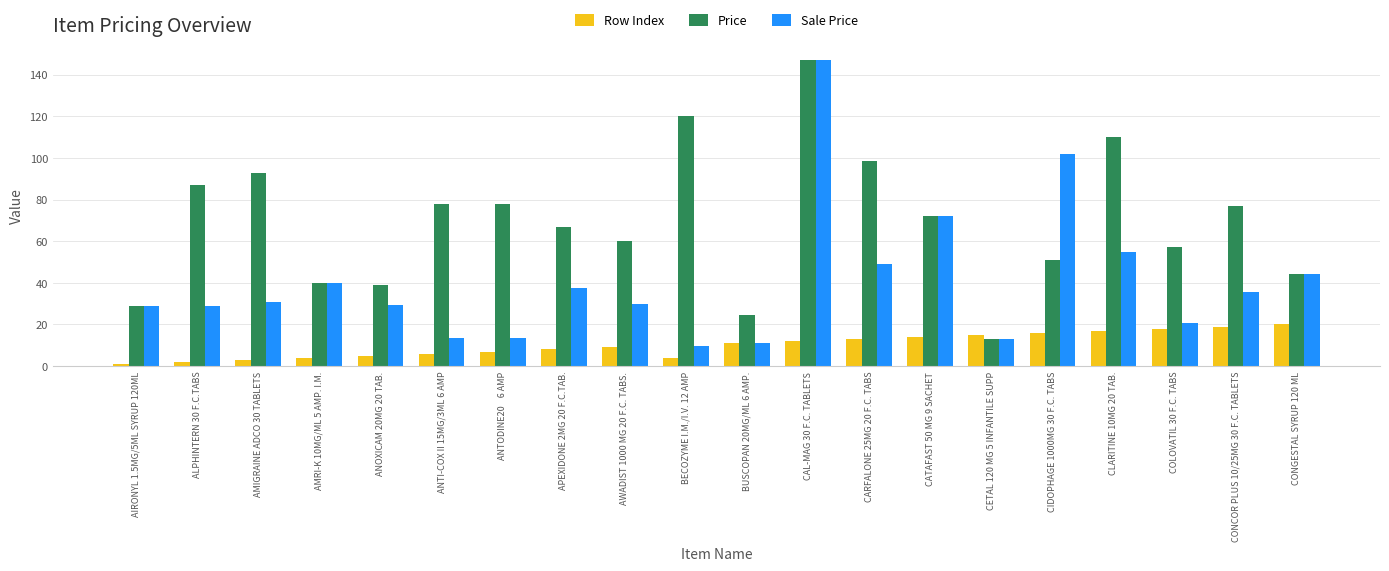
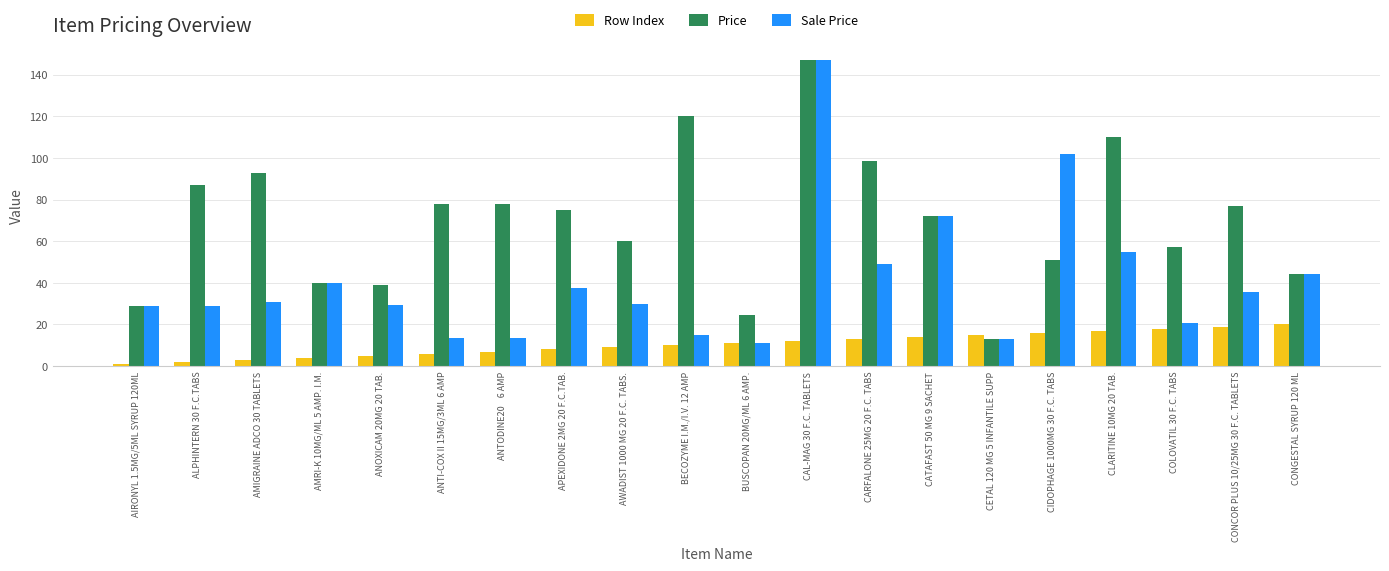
  {
    "Row Index": {
      "ALPHINTERN 30 F.C.TABS": 2,
      "AMIGRAINE ADCO 30 TABLETS": 3,
      "AMRI-K 10MG/ML 5 AMP. I.M.": 4,
      "ANOXICAM 20MG 20 TAB.": 5,
      "ANTI-COX II 15MG/3ML 6 AMP": 6,
      "ANTODINE20 6 AMP": 7,
      "APEXIDONE 2MG 20 F.C.TAB.": 8,
      "AWADIST 1000 MG 20 F.C. TABS.": 9,
-     "BECOZYME I.M./I.V. 12 AMP": 4,
+     "BECOZYME I.M./I.V. 12 AMP": 10,
      "BUSCOPAN 20MG/ML 6 AMP.": 11,
      "CAL-MAG 30 F.C. TABLETS": 12,
      "CARFALONE 25MG 20 F.C. TABS": 13,
      "CATAFAST 50 MG 9 SACHET": 14,
      "CETAL 120 MG 5 INFANTILE SUPP": 15,
      "CIDOPHAGE 1000MG 30 F.C. TABS": 16,
      "CLARITINE 10MG 20 TAB.": 17,
      "COLOVATIL 30 F.C. TABS": 18,
      "CONCOR PLUS 10/25MG 30 F.C. TABLETS": 19,
      "CONGESTAL SYRUP 120 ML": 20
    },
    "Price": {
      "AIRONYL 1.5MG/5ML SYRUP 120ML": 29,
      "ALPHINTERN 30 F.C.TABS": 87,
      "AMIGRAINE ADCO 30 TABLETS": 93,
      "AMRI-K 10MG/ML 5 AMP. I.M.": 40,
      "ANOXICAM 20MG 20 TAB.": 39,
      "ANTI-COX II 15MG/3ML 6 AMP": 78,
      "ANTODINE20 6 AMP": 78,
-     "APEXIDONE 2MG 20 F.C.TAB.": 67,
+     "APEXIDONE 2MG 20 F.C.TAB.": 75,
      "AWADIST 1000 MG 20 F.C. TABS.": 60,
      "BECOZYME I.M./I.V. 12 AMP": 120,
      "BUSCOPAN 20MG/ML 6 AMP.": 25,
      "CAL-MAG 30 F.C. TABLETS": 147,
      "CARFALONE 25MG 20 F.C. TABS": 99,
      "CATAFAST 50 MG 9 SACHET": 72,
      "CETAL 120 MG 5 INFANTILE SUPP": 13,
      "CIDOPHAGE 1000MG 30 F.C. TABS": 51,
      "CLARITINE 10MG 20 TAB.": 110,
      "COLOVATIL 30 F.C. TABS": 57,
      "CONCOR PLUS 10/25MG 30 F.C. TABLETS": 77,
      "CONGESTAL SYRUP 120 ML": 44
    },
    "Sale Price": {
      "AIRONYL 1.5MG/5ML SYRUP 120ML": 29,
      "ALPHINTERN 30 F.C.TABS": 29,
      "AMIGRAINE ADCO 30 TABLETS": 31,
      "AMRI-K 10MG/ML 5 AMP. I.M.": 40,
      "ANOXICAM 20MG 20 TAB.": 29,
      "ANTI-COX II 15MG/3ML 6 AMP": 13,
      "ANTODINE20 6 AMP": 13,
      "APEXIDONE 2MG 20 F.C.TAB.": 38,
      "AWADIST 1000 MG 20 F.C. TABS.": 30,
-     "BECOZYME I.M./I.V. 12 AMP": 10,
+     "BECOZYME I.M./I.V. 12 AMP": 15,
      "BUSCOPAN 20MG/ML 6 AMP.": 11,
      "CAL-MAG 30 F.C. TABLETS": 147,
      "CARFALONE 25MG 20 F.C. TABS": 49,
      "CATAFAST 50 MG 9 SACHET": 72,
      "CETAL 120 MG 5 INFANTILE SUPP": 13,
      "CIDOPHAGE 1000MG 30 F.C. TABS": 102,
      "CLARITINE 10MG 20 TAB.": 55,
      "COLOVATIL 30 F.C. TABS": 21,
      "CONCOR PLUS 10/25MG 30 F.C. TABLETS": 36,
      "CONGESTAL SYRUP 120 ML": 44
    }
  }
